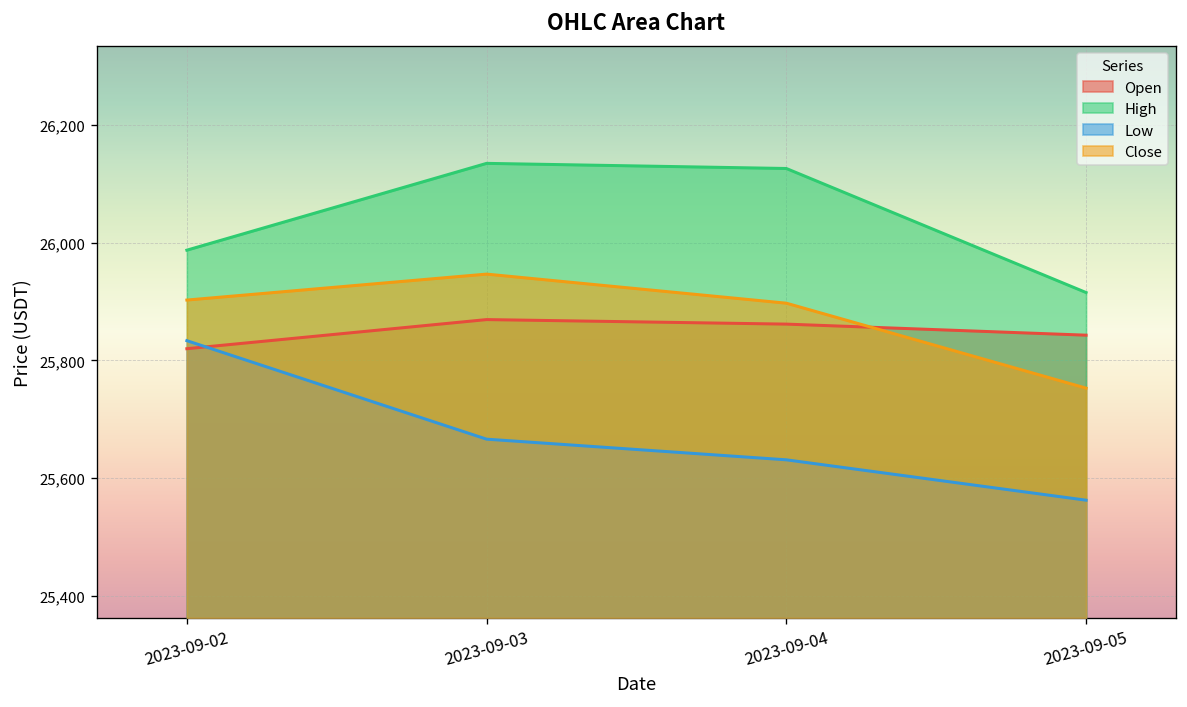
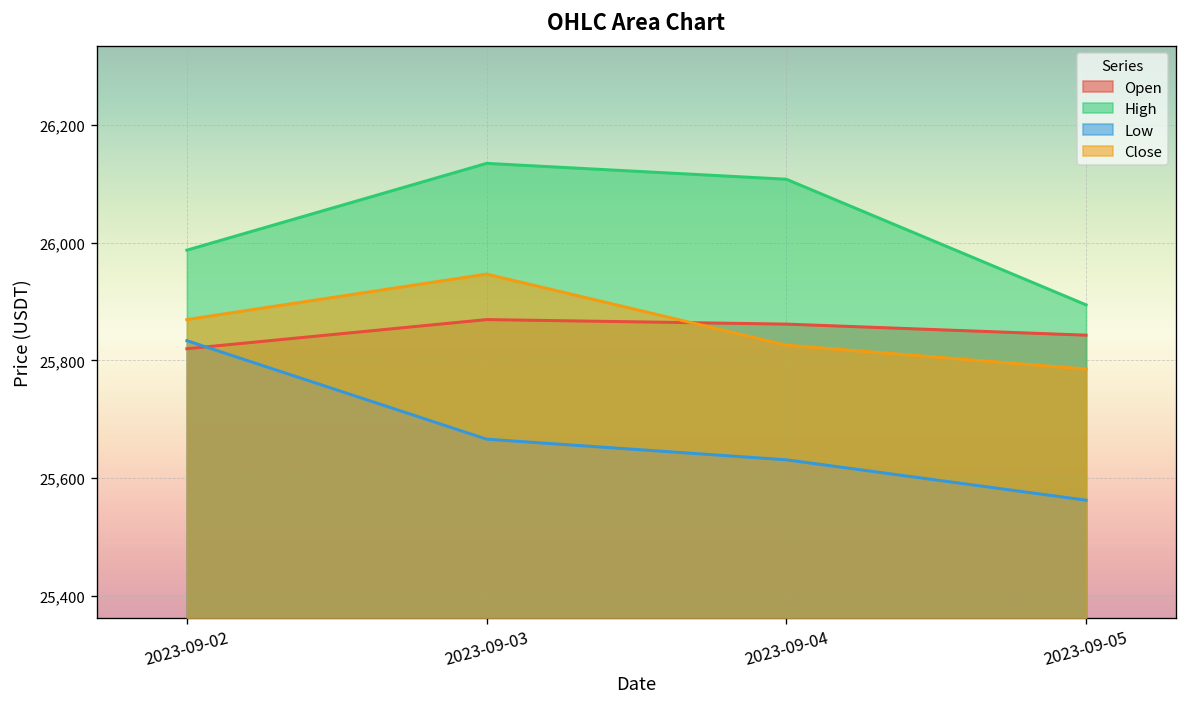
  {
    "Open": {
      "2023-09-02": "25,820",
      "2023-09-03": "25,870",
      "2023-09-04": "25,860",
      "2023-09-05": "25,840"
    },
    "High": {
      "2023-09-02": "25,990",
      "2023-09-03": "26,140",
-     "2023-09-04": "26,130",
-     "2023-09-05": "25,920"
+     "2023-09-04": "26,110",
+     "2023-09-05": "25,890"
    },
    "Low": {
      "2023-09-02": "25,830",
      "2023-09-03": "25,670",
      "2023-09-04": "25,630",
      "2023-09-05": "25,560"
    },
    "Close": {
-     "2023-09-02": "25,900",
+     "2023-09-02": "25,870",
      "2023-09-03": "25,950",
-     "2023-09-04": "25,900",
-     "2023-09-05": "25,750"
+     "2023-09-04": "25,830",
+     "2023-09-05": "25,790"
    }
  }
